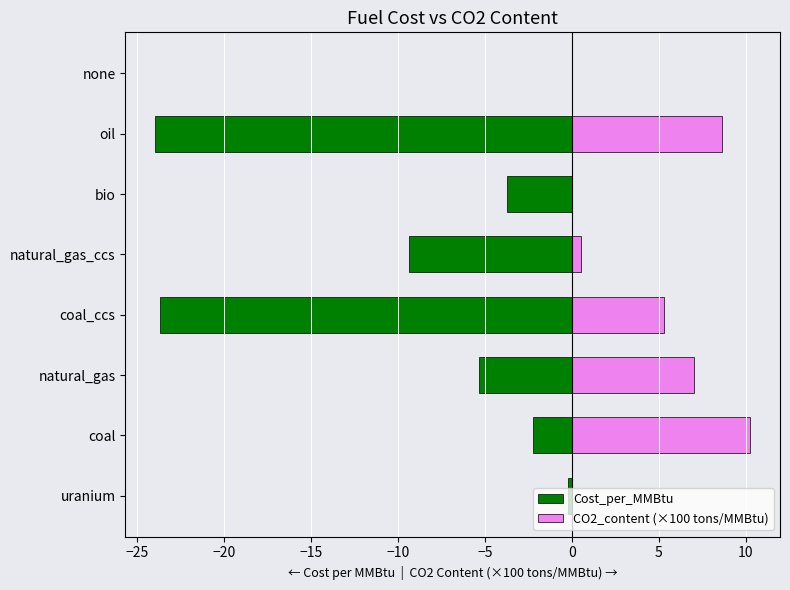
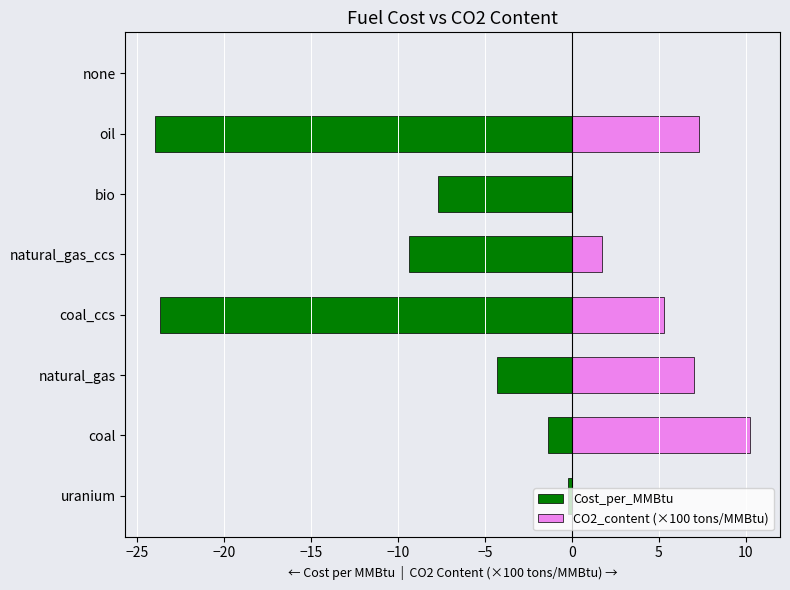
  {
    "Cost_per_MMBtu": {
      "none": 0.0,
      "oil": -24.0,
-     "bio": -3.7,
+     "bio": -7.7,
      "natural_gas_ccs": -9.4,
      "coal_ccs": -23.7,
-     "natural_gas": -5.4,
-     "coal": -2.2
+     "natural_gas": -4.3,
+     "coal": -1.4
    },
    "CO2_content (×100 tons/MMBtu)": {
      "none": 0.0,
-     "oil": 8.6,
+     "oil": 7.3,
      "bio": 0.0,
-     "natural_gas_ccs": 0.5,
+     "natural_gas_ccs": 1.7,
      "coal_ccs": 5.3,
      "natural_gas": 7.0,
      "coal": 10.2
    }
  }
